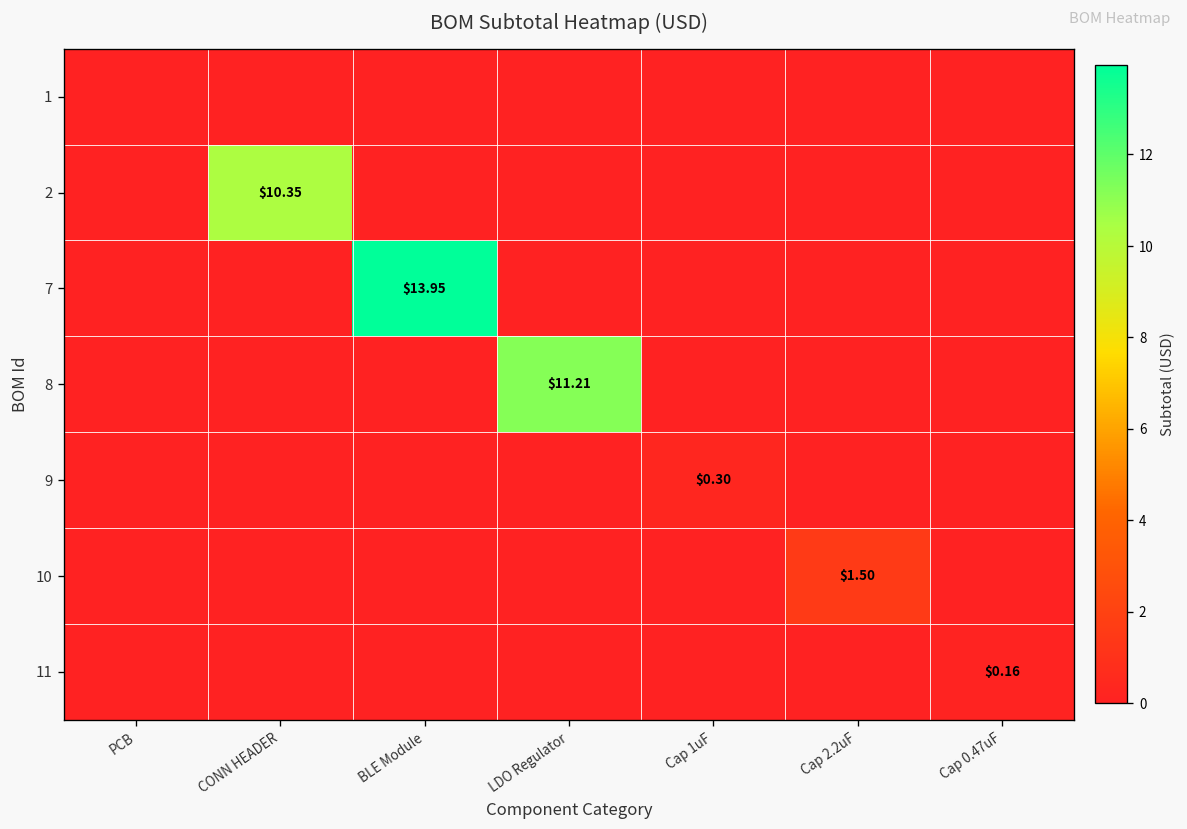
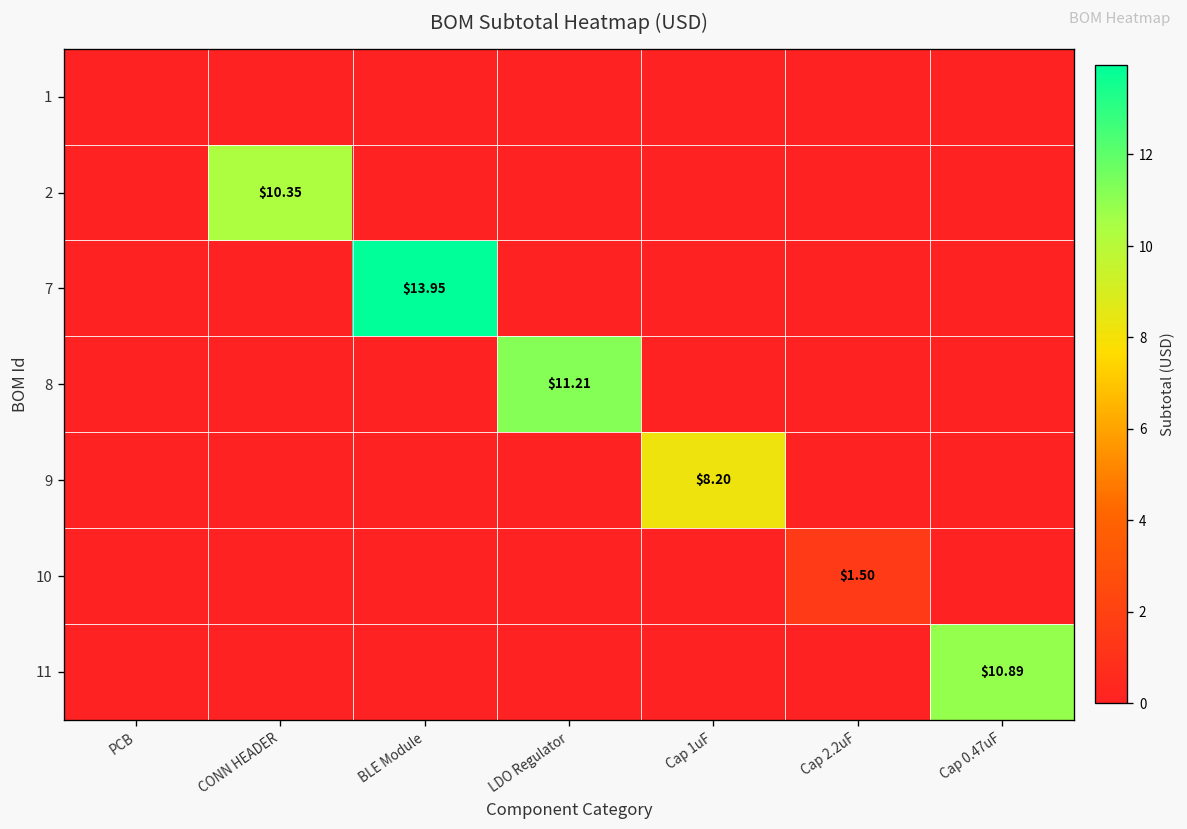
  {
    "2": {
      "CONN HEADER": "$10.35"
    },
    "7": {
      "BLE Module": "$13.95"
    },
    "8": {
      "LDO Regulator": "$11.21"
    },
    "9": {
-     "Cap 1uF": "$0.30"
+     "Cap 1uF": "$8.20"
    },
    "10": {
      "Cap 2.2uF": "$1.50"
    },
    "11": {
-     "Cap 0.47uF": "$0.16"
+     "Cap 0.47uF": "$10.89"
    }
  }
